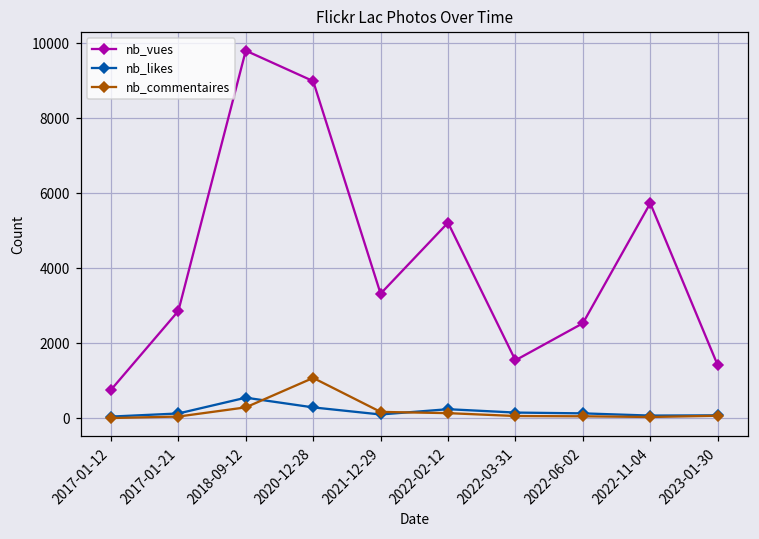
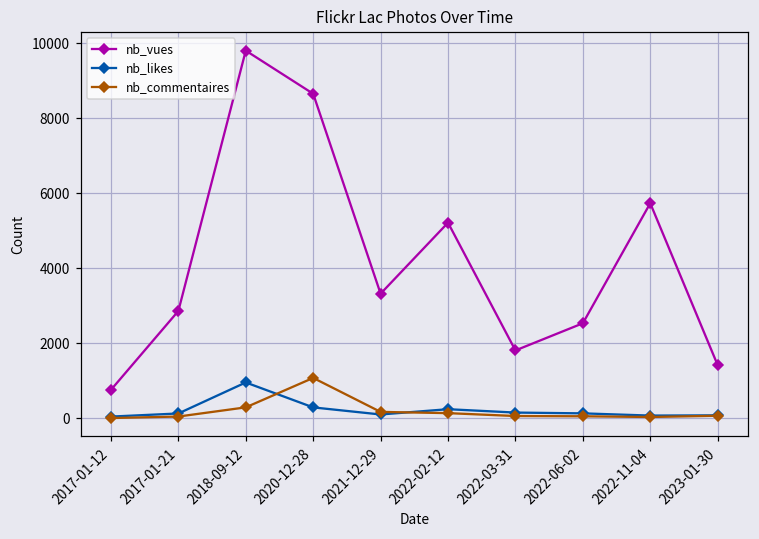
  {
    "nb_vues": {
      "2017-01-12": 800,
      "2017-01-21": 2900,
      "2018-09-12": 9800,
-     "2020-12-28": 9000,
+     "2020-12-28": 8700,
      "2021-12-29": 3300,
      "2022-02-12": 5200,
-     "2022-03-31": 1600,
+     "2022-03-31": 1800,
      "2022-06-02": 2500,
      "2022-11-04": 5700,
      "2023-01-30": 1400
    },
    "nb_likes": {
      "2017-01-21": 100,
-     "2018-09-12": 600,
+     "2018-09-12": 1000,
      "2020-12-28": 300,
      "2022-02-12": 200,
      "2022-03-31": 200,
      "2022-06-02": 100
    },
    "nb_commentaires": {
      "2017-01-21": 100,
      "2018-09-12": 300,
      "2020-12-28": 1100,
      "2022-02-12": 100,
      "2022-03-31": 100,
      "2022-06-02": 100
    }
  }
